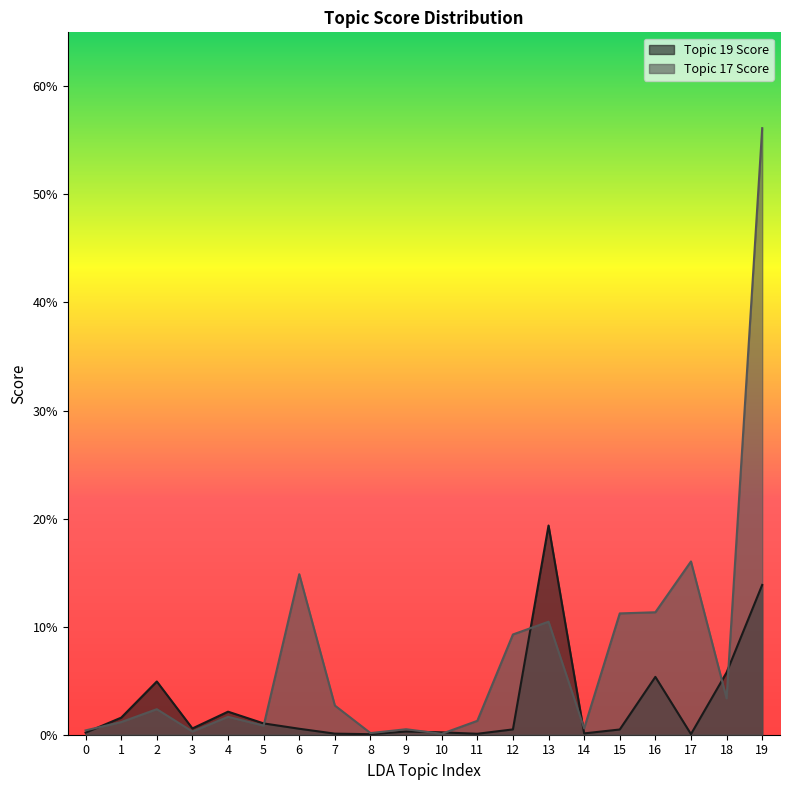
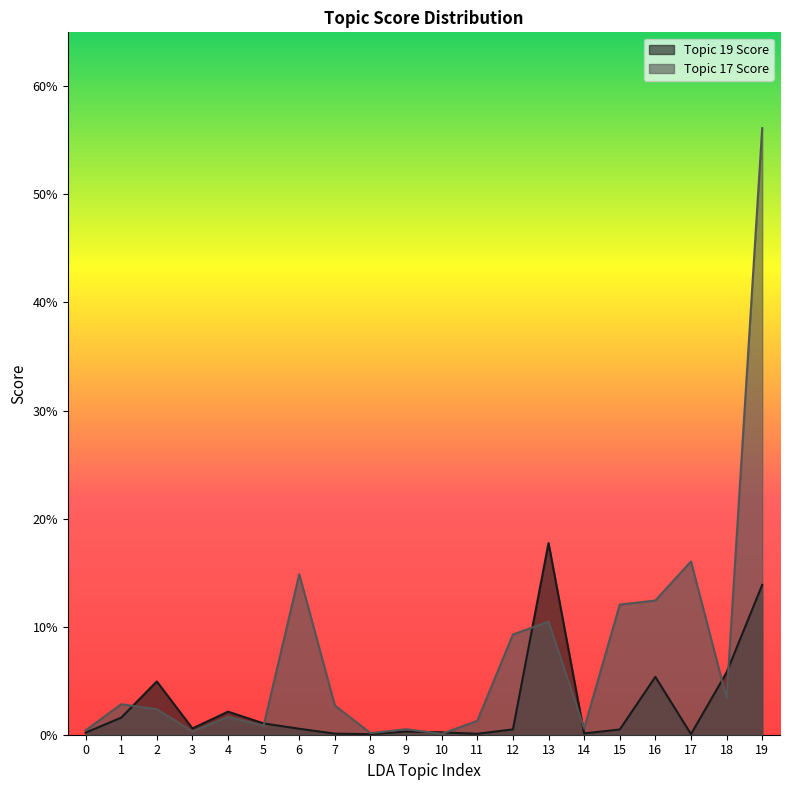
  {
    "Topic 19 Score": {
      "1": "1.6%",
      "2": "4.9%",
      "3": "0.6%",
      "4": "2.1%",
      "6": "0.6%",
      "7": "0.1%",
      "11": "0.1%",
      "12": "0.5%",
-     "13": "19.4%",
+     "13": "17.7%",
      "14": "0.1%",
      "15": "0.5%",
      "16": "5.4%",
      "17": "0.1%",
      "18": "5.8%",
      "19": "13.9%"
    },
    "Topic 17 Score": {
-     "1": "1.2%",
+     "1": "2.8%",
      "2": "2.4%",
      "3": "0.3%",
      "4": "1.7%",
      "6": "14.9%",
      "7": "2.7%",
      "11": "1.3%",
      "12": "9.3%",
      "13": "10.5%",
      "14": "0.6%",
-     "15": "11.2%",
-     "16": "11.3%",
+     "15": "12.0%",
+     "16": "12.4%",
      "17": "16.0%",
      "18": "3.4%",
      "19": "56.1%"
    }
  }
